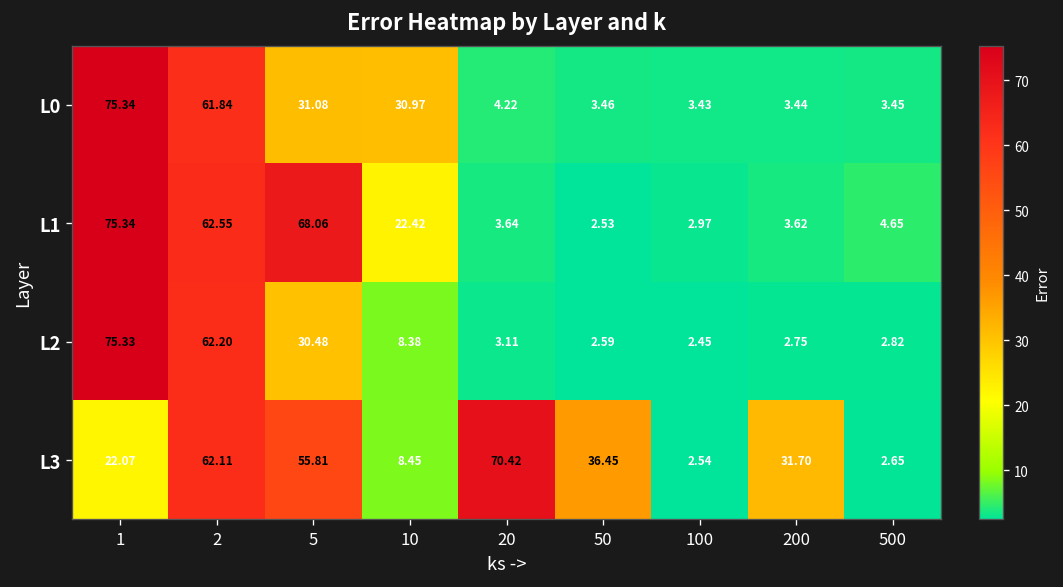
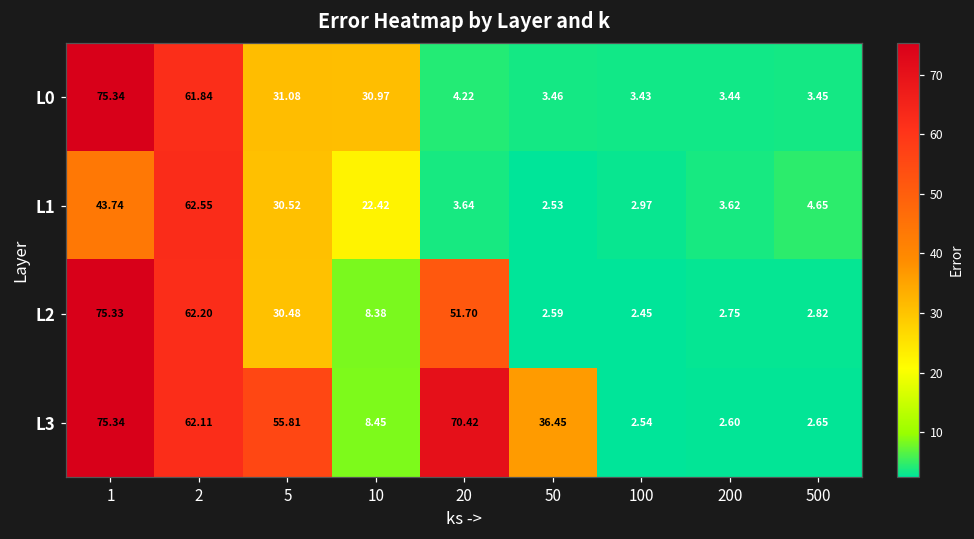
  {
    "L0": {
      "1": 75.34,
      "2": 61.84,
      "5": 31.08,
      "10": 30.97,
      "20": 4.22,
      "50": 3.46,
      "100": 3.43,
      "200": 3.44,
      "500": 3.45
    },
    "L1": {
-     "1": 75.34,
+     "1": 43.74,
      "2": 62.55,
-     "5": 68.06,
+     "5": 30.52,
      "10": 22.42,
      "20": 3.64,
      "50": 2.53,
      "100": 2.97,
      "200": 3.62,
      "500": 4.65
    },
    "L2": {
      "1": 75.33,
      "2": 62.20,
      "5": 30.48,
      "10": 8.38,
-     "20": 3.11,
+     "20": 51.70,
      "50": 2.59,
      "100": 2.45,
      "200": 2.75,
      "500": 2.82
    },
    "L3": {
-     "1": 22.07,
+     "1": 75.34,
      "2": 62.11,
      "5": 55.81,
      "10": 8.45,
      "20": 70.42,
      "50": 36.45,
      "100": 2.54,
-     "200": 31.70,
+     "200": 2.60,
      "500": 2.65
    }
  }
